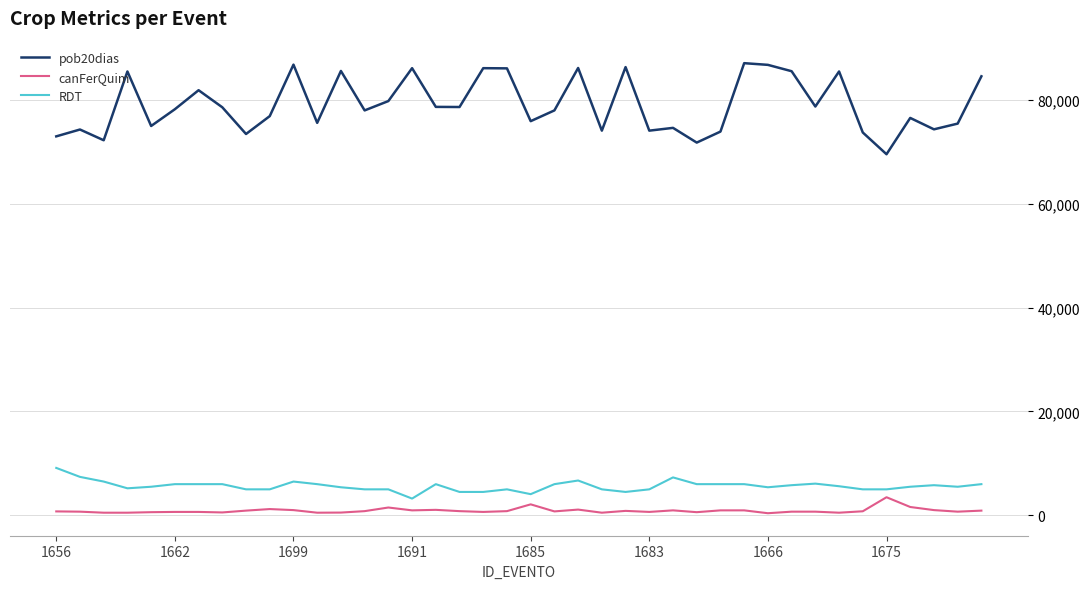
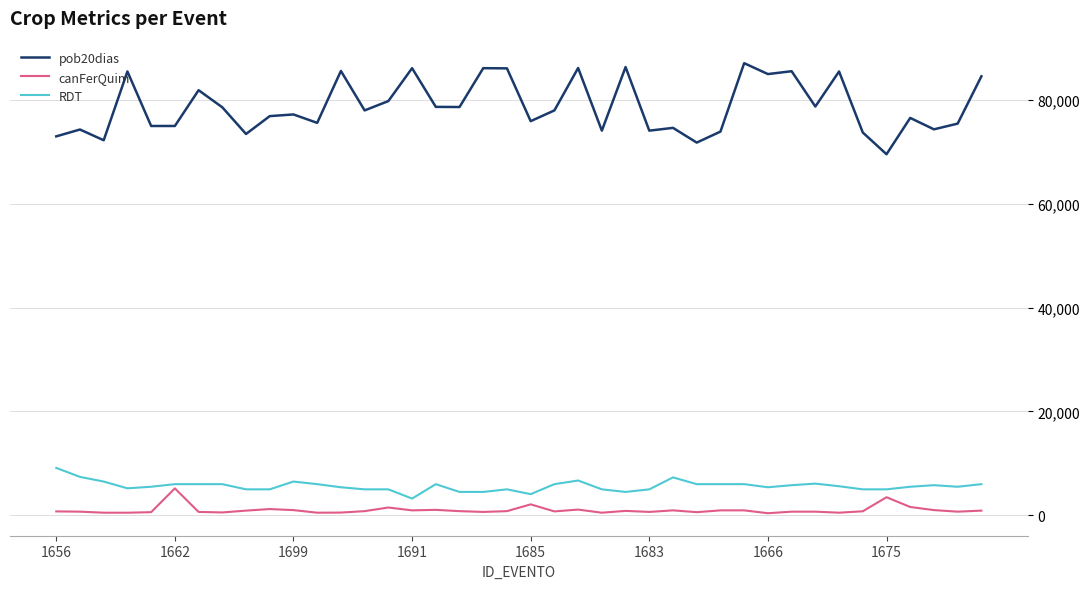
  {
    "pob20dias": {
      "1656": "73,000",
-     "1662": "78,000",
-     "1699": "87,000",
+     "1662": "75,000",
+     "1699": "77,000",
      "1691": "86,000",
      "1685": "76,000",
      "1683": "74,000",
-     "1666": "87,000",
+     "1666": "85,000",
      "1675": "70,000"
    },
    "canFerQuim": {
      "1656": "1,000",
-     "1662": "1,000",
+     "1662": "5,000",
      "1699": "1,000",
      "1691": "1,000",
      "1685": "2,000",
      "1683": "1,000",
      "1666": "0",
      "1675": "3,000"
    },
    "RDT": {
      "1656": "9,000",
      "1662": "6,000",
      "1699": "7,000",
      "1691": "3,000",
      "1685": "4,000",
      "1683": "5,000",
      "1666": "5,000",
      "1675": "5,000"
    }
  }
